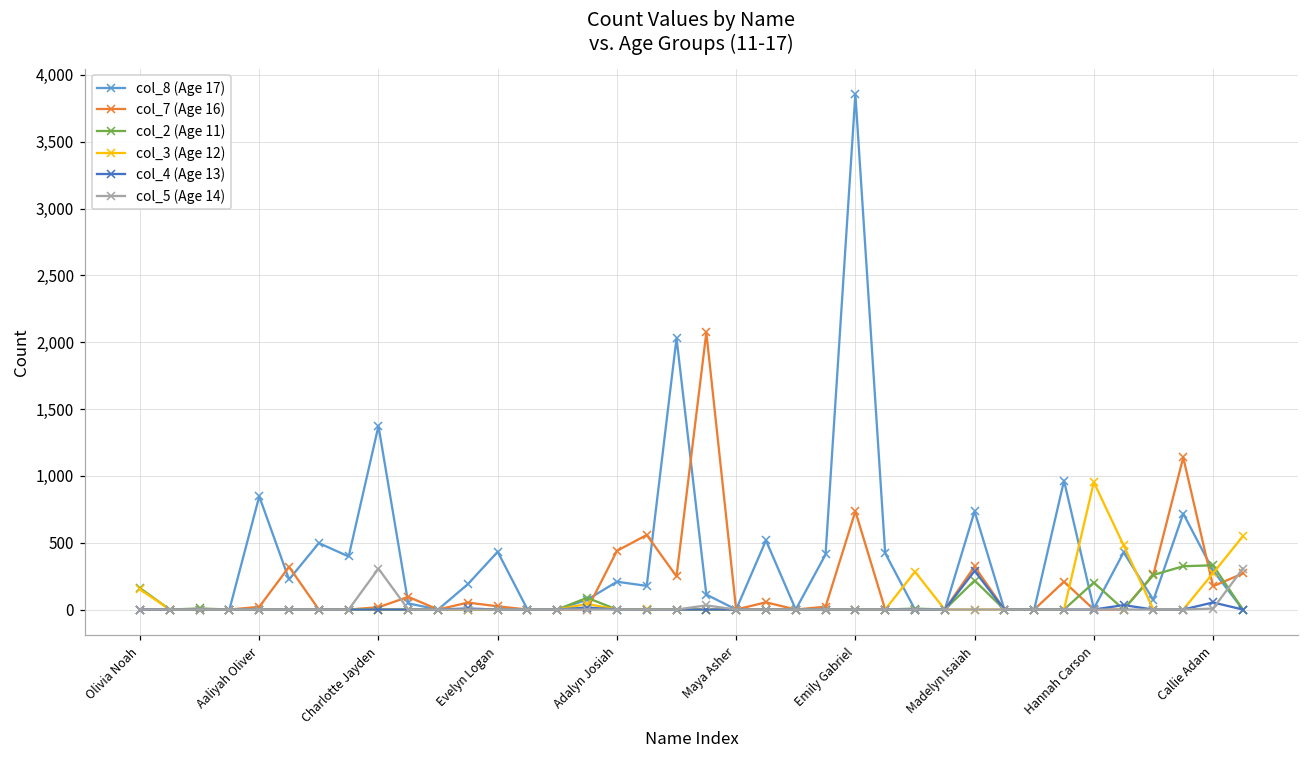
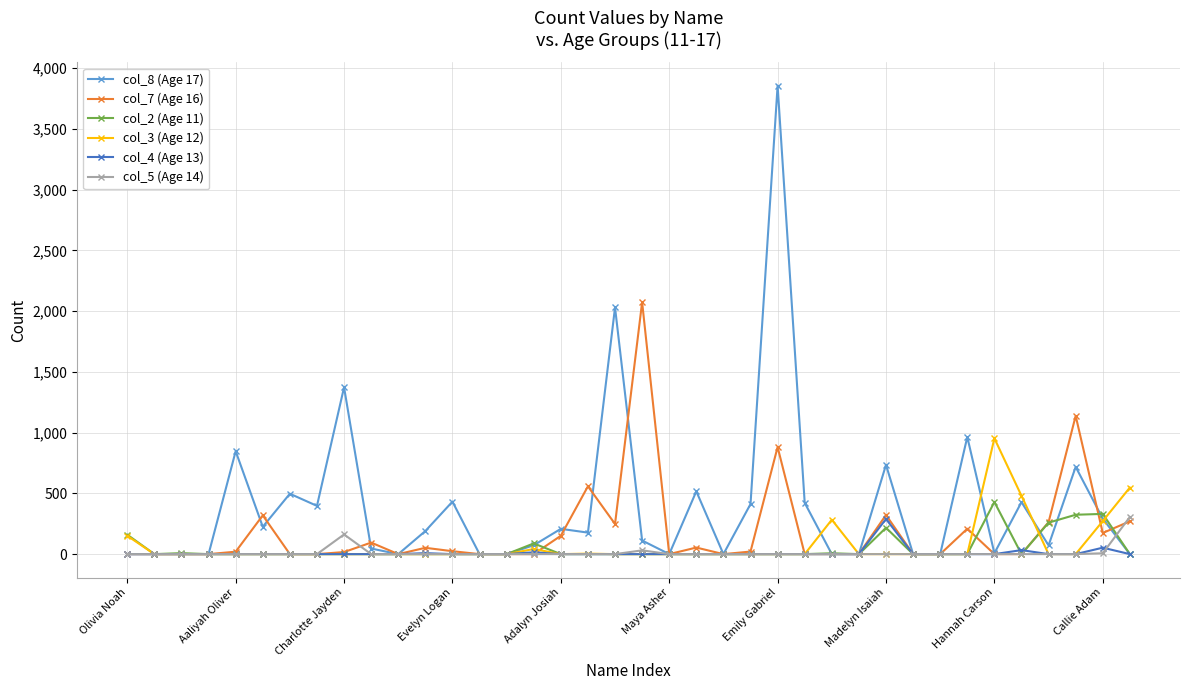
  {
    "col_7 (Age 16)": {
      "Evelyn Logan": 20,
-     "Adalyn Josiah": 440,
-     "Emily Gabriel": 740,
+     "Adalyn Josiah": 150,
+     "Emily Gabriel": 880,
      "Madelyn Isaiah": 320,
      "Callie Adam": 170
    },
    "col_2 (Age 11)": {
      "Madelyn Isaiah": 220,
-     "Hannah Carson": 200,
+     "Hannah Carson": 430,
      "Callie Adam": 330
    },
    "col_3 (Age 12)": {
      "Hannah Carson": 950
    },
    "col_5 (Age 14)": {
-     "Charlotte Jayden": 310,
+     "Charlotte Jayden": 160,
      "Callie Adam": 10
    }
  }
